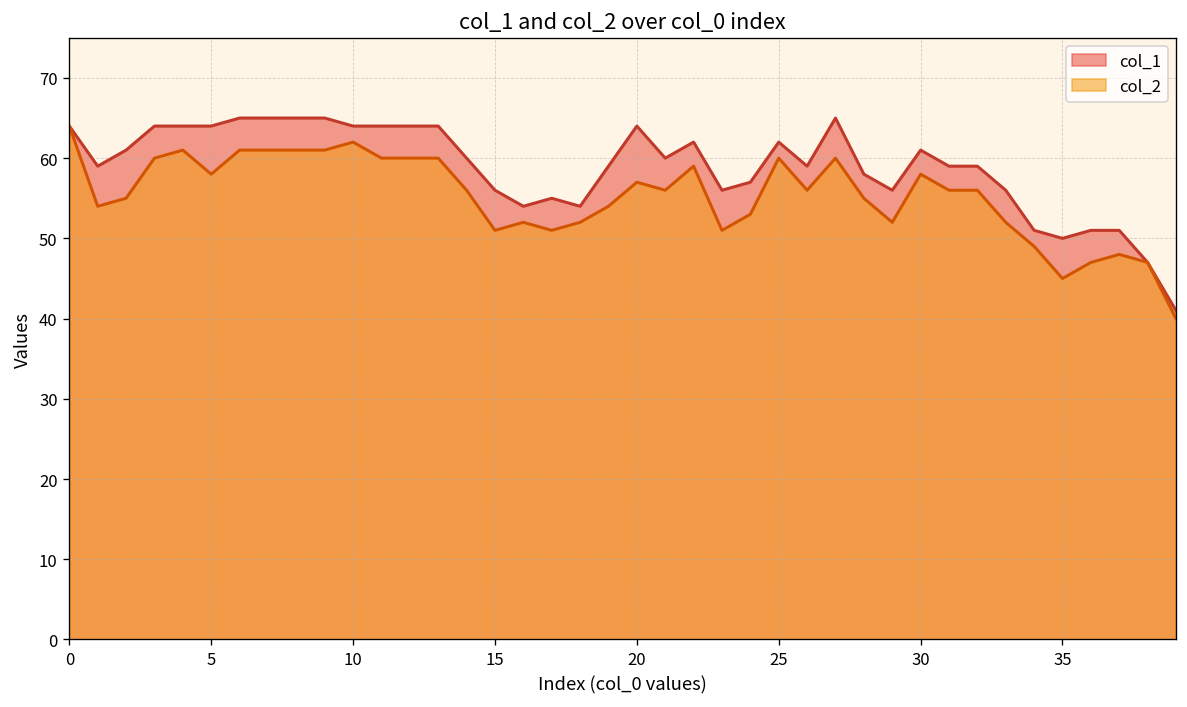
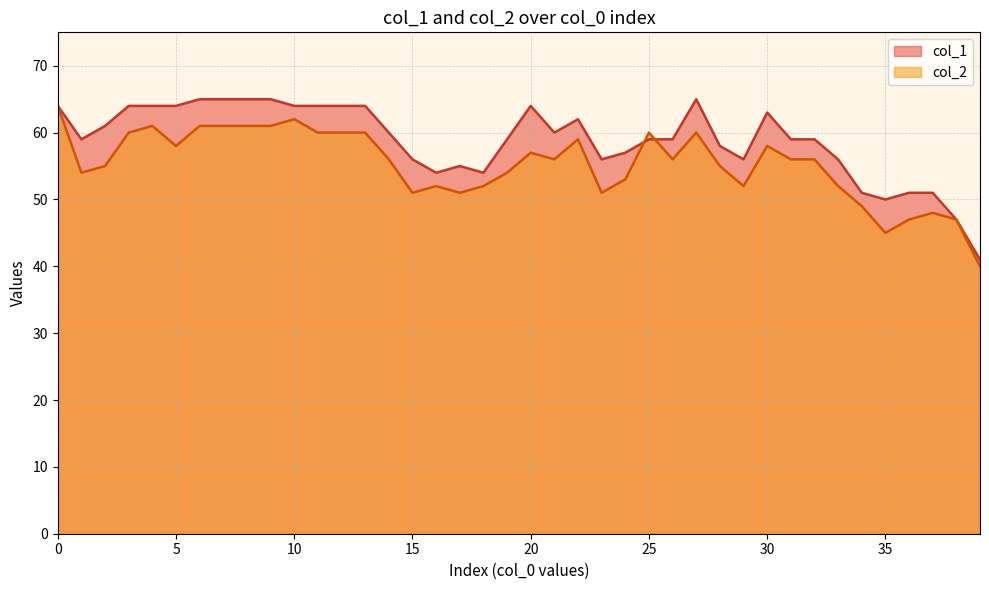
  {
    "col_1": {
      "5": 64,
      "10": 64,
      "15": 56,
      "20": 64,
-     "25": 62,
-     "30": 61,
+     "25": 59,
+     "30": 63,
      "35": 50
    },
    "col_2": {
      "5": 58,
      "10": 62,
      "15": 51,
      "20": 57,
      "25": 60,
      "30": 58,
      "35": 45
    }
  }
